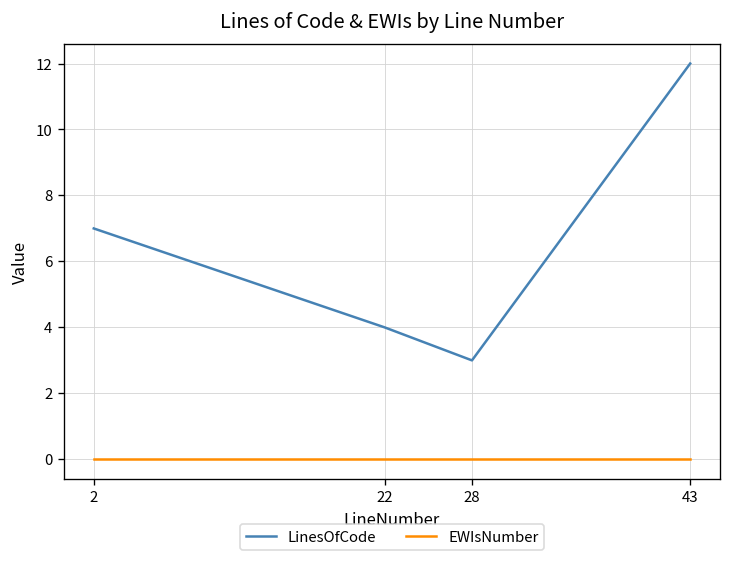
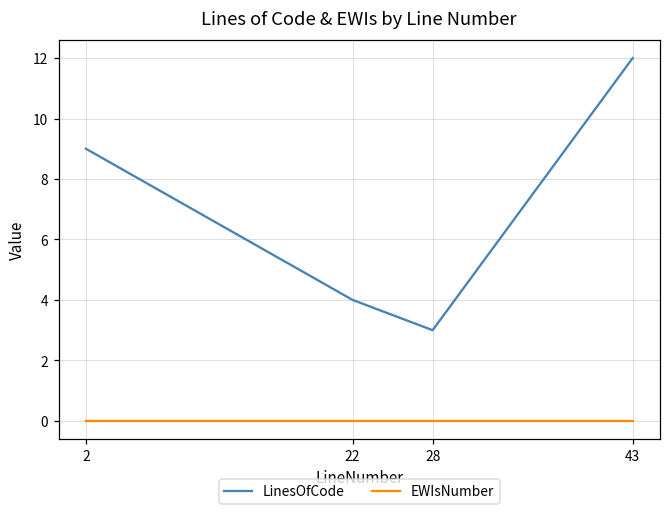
  {
    "LinesOfCode": {
-     "2": 7,
+     "2": 9,
      "22": 4,
      "28": 3,
      "43": 12
    },
    "EWIsNumber": {
      "2": 0,
      "22": 0,
      "28": 0,
      "43": 0
    }
  }
